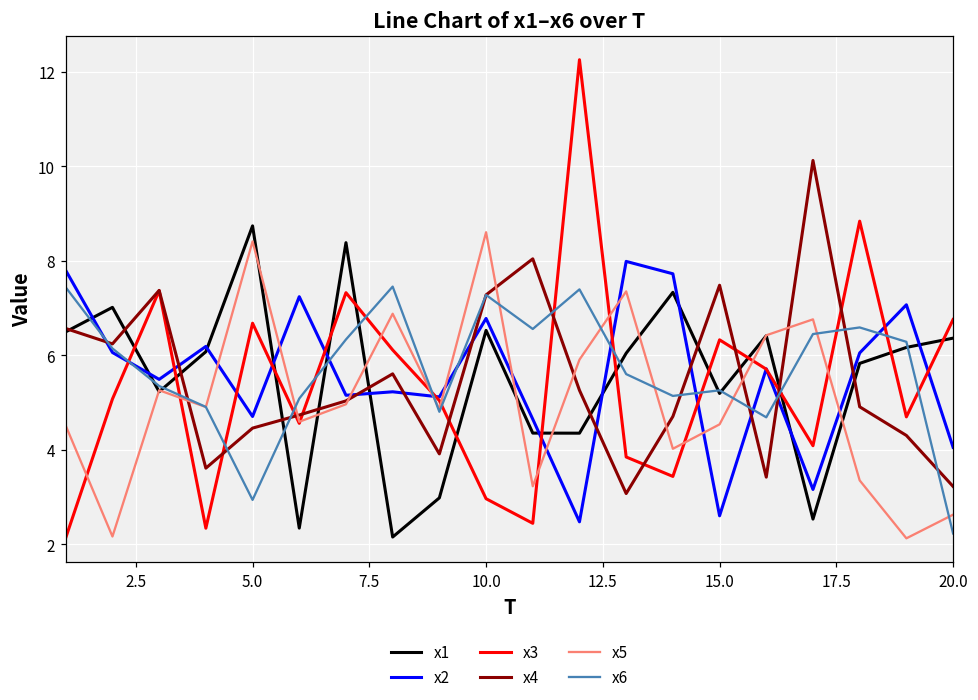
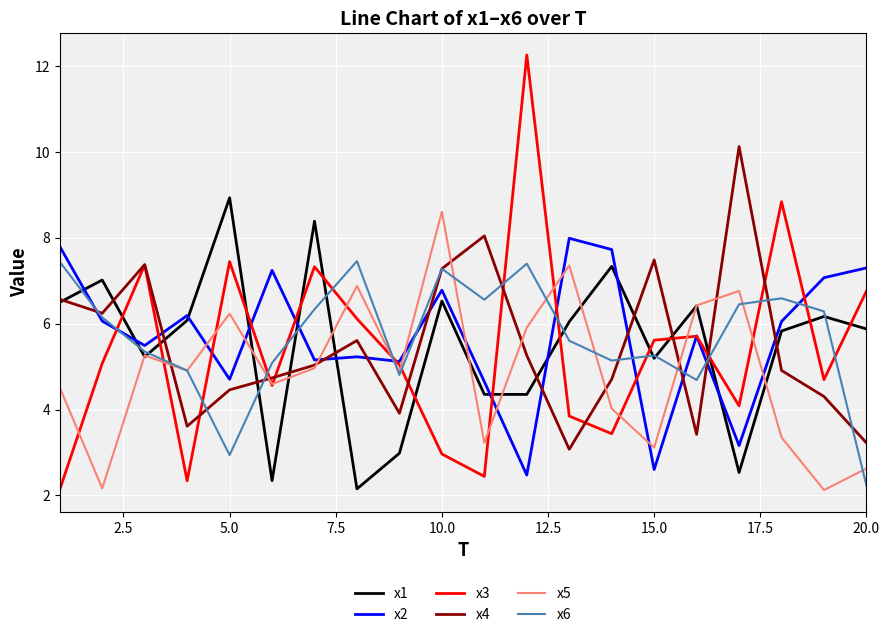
  {
    "x1": {
-     "5.0": 8.7,
+     "5.0": 8.9,
      "10.0": 6.5,
      "15.0": 5.2,
-     "20.0": 6.4
+     "20.0": 5.9
    },
    "x2": {
      "5.0": 4.7,
      "10.0": 6.8,
      "15.0": 2.6,
-     "20.0": 4.1
+     "20.0": 7.3
    },
    "x3": {
-     "5.0": 6.7,
+     "5.0": 7.4,
      "10.0": 3.0,
-     "15.0": 6.3,
+     "15.0": 5.6,
      "20.0": 6.8
    },
    "x4": {
      "5.0": 4.5,
      "15.0": 7.5,
      "20.0": 3.2
    },
    "x5": {
-     "5.0": 8.4,
+     "5.0": 6.2,
      "10.0": 8.6,
-     "15.0": 4.5,
+     "15.0": 3.1,
      "20.0": 2.6
    },
    "x6": {
      "5.0": 2.9,
      "15.0": 5.3,
      "20.0": 2.2
    }
  }
